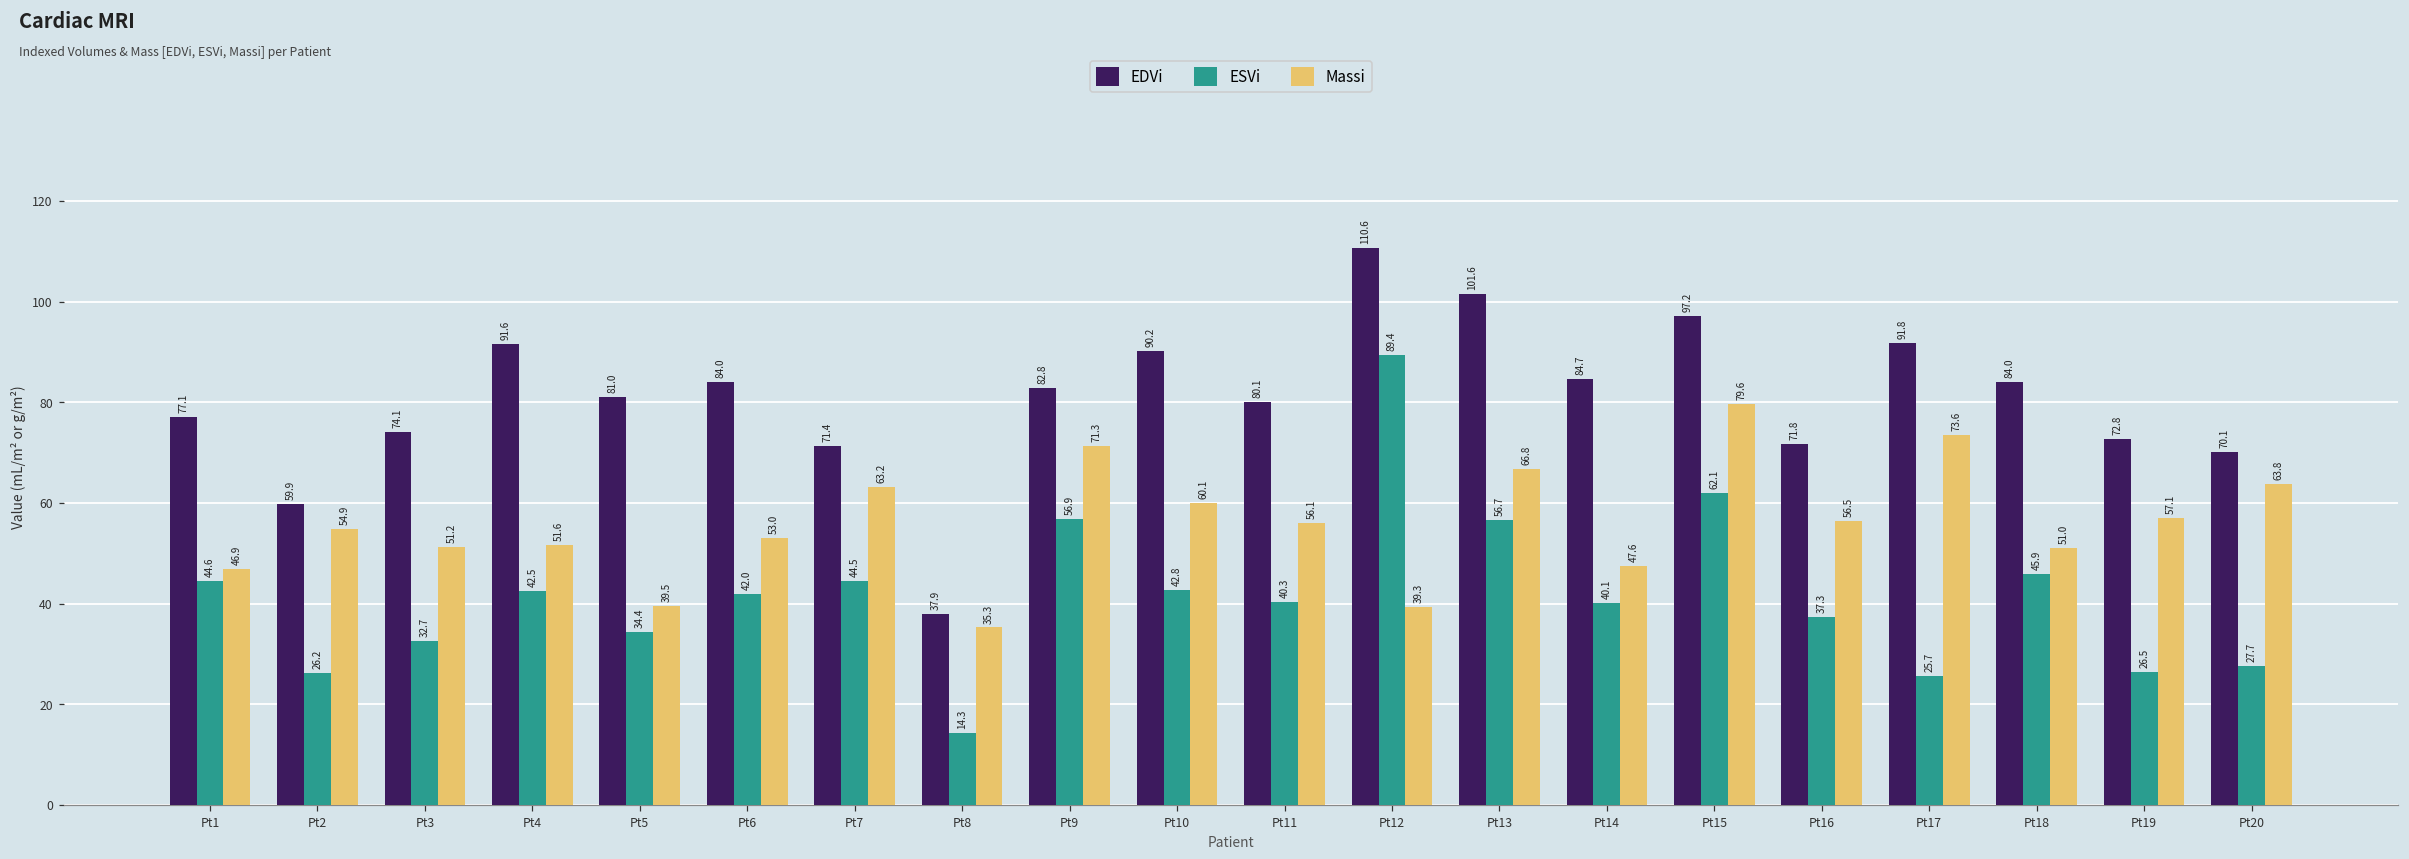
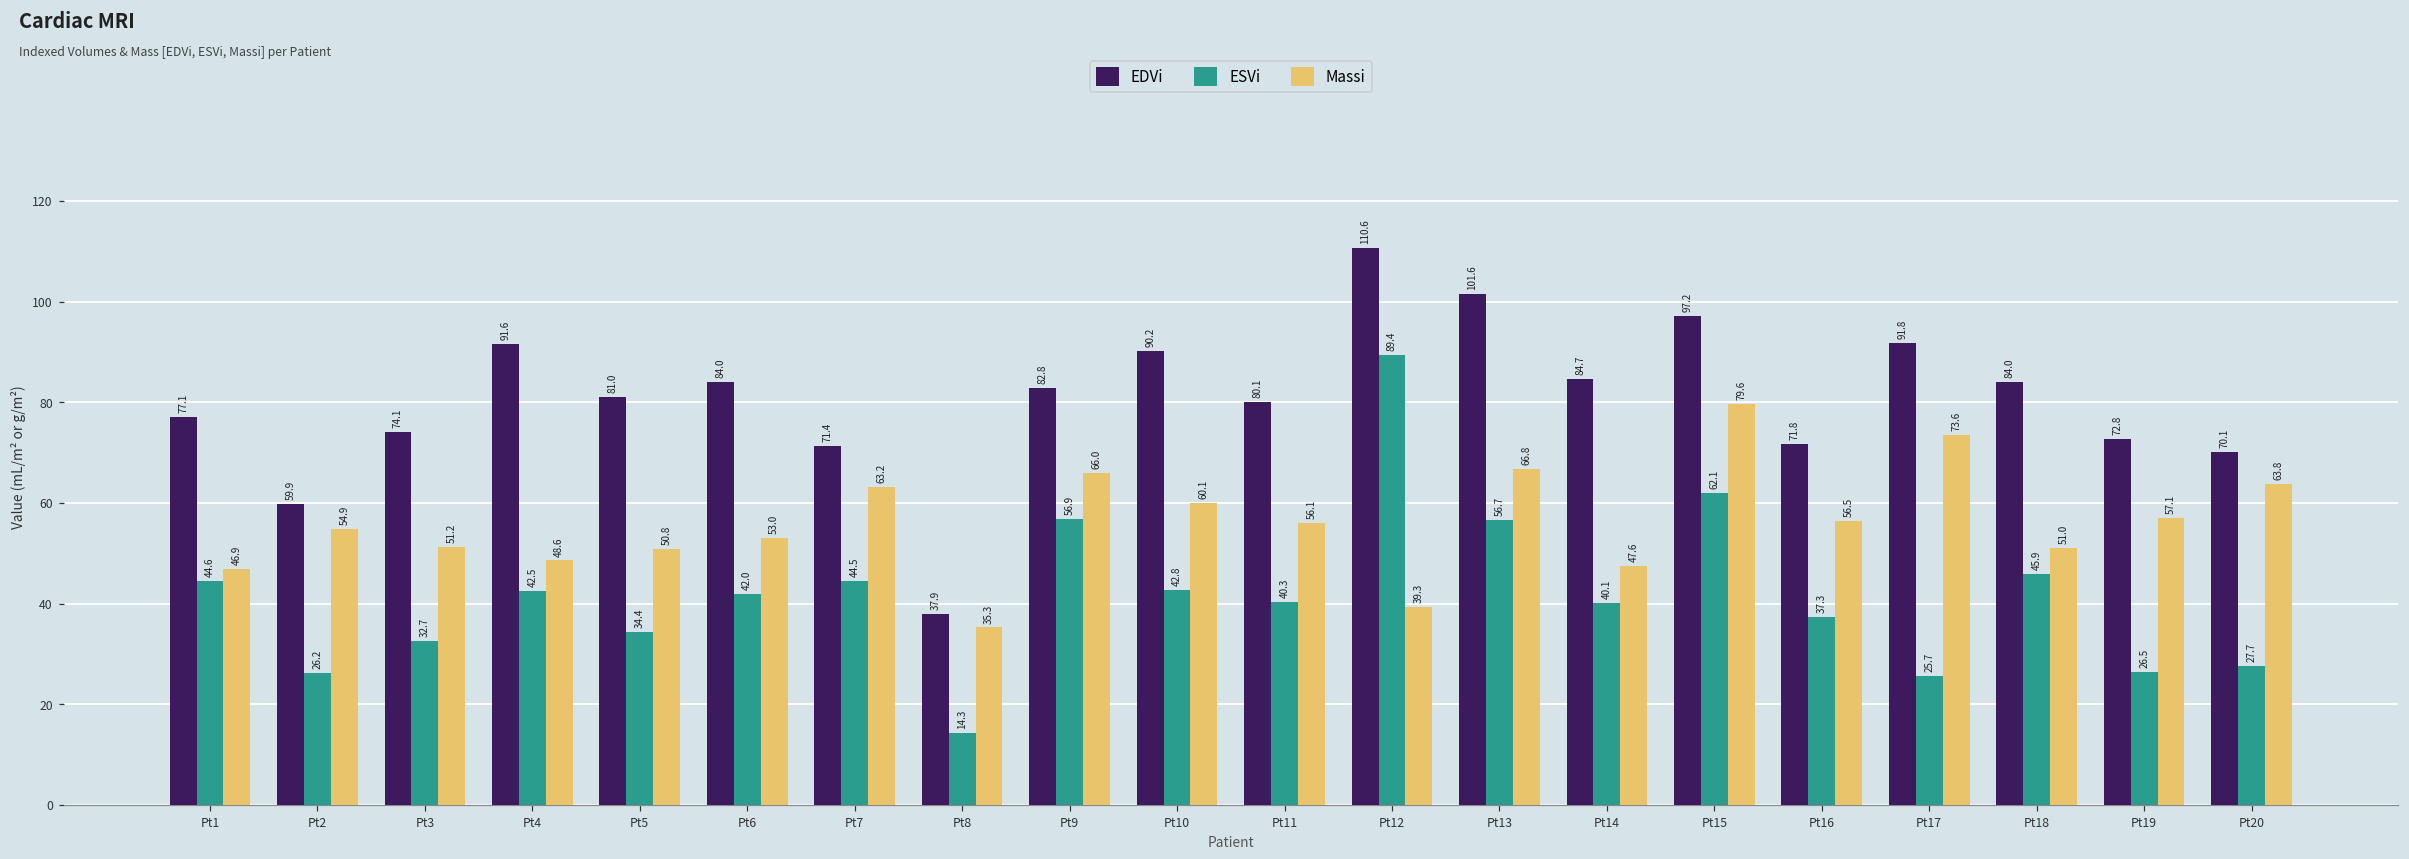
  {
    "EDVi": {
      "Pt1": 77.1,
      "Pt2": 59.9,
      "Pt3": 74.1,
      "Pt4": 91.6,
      "Pt5": 81.0,
      "Pt6": 84.0,
      "Pt7": 71.4,
      "Pt8": 37.9,
      "Pt9": 82.8,
      "Pt10": 90.2,
      "Pt11": 80.1,
      "Pt12": 110.6,
      "Pt13": 101.6,
      "Pt14": 84.7,
      "Pt15": 97.2,
      "Pt16": 71.8,
      "Pt17": 91.8,
      "Pt18": 84.0,
      "Pt19": 72.8,
      "Pt20": 70.1
    },
    "ESVi": {
      "Pt1": 44.6,
      "Pt2": 26.2,
      "Pt3": 32.7,
      "Pt4": 42.5,
      "Pt5": 34.4,
      "Pt6": 42.0,
      "Pt7": 44.5,
      "Pt8": 14.3,
      "Pt9": 56.9,
      "Pt10": 42.8,
      "Pt11": 40.3,
      "Pt12": 89.4,
      "Pt13": 56.7,
      "Pt14": 40.1,
      "Pt15": 62.1,
      "Pt16": 37.3,
      "Pt17": 25.7,
      "Pt18": 45.9,
      "Pt19": 26.5,
      "Pt20": 27.7
    },
    "Massi": {
      "Pt1": 46.9,
      "Pt2": 54.9,
      "Pt3": 51.2,
-     "Pt4": 51.6,
-     "Pt5": 39.5,
+     "Pt4": 48.6,
+     "Pt5": 50.8,
      "Pt6": 53.0,
      "Pt7": 63.2,
      "Pt8": 35.3,
-     "Pt9": 71.3,
+     "Pt9": 66.0,
      "Pt10": 60.1,
      "Pt11": 56.1,
      "Pt12": 39.3,
      "Pt13": 66.8,
      "Pt14": 47.6,
      "Pt15": 79.6,
      "Pt16": 56.5,
      "Pt17": 73.6,
      "Pt18": 51.0,
      "Pt19": 57.1,
      "Pt20": 63.8
    }
  }
